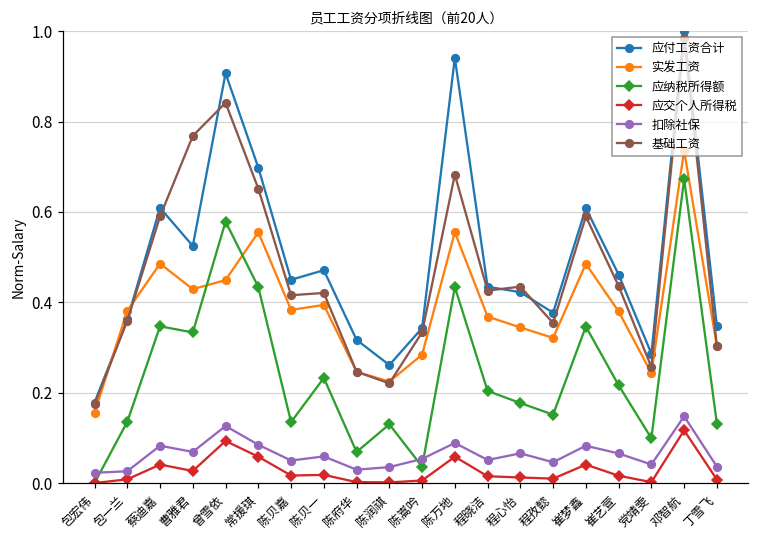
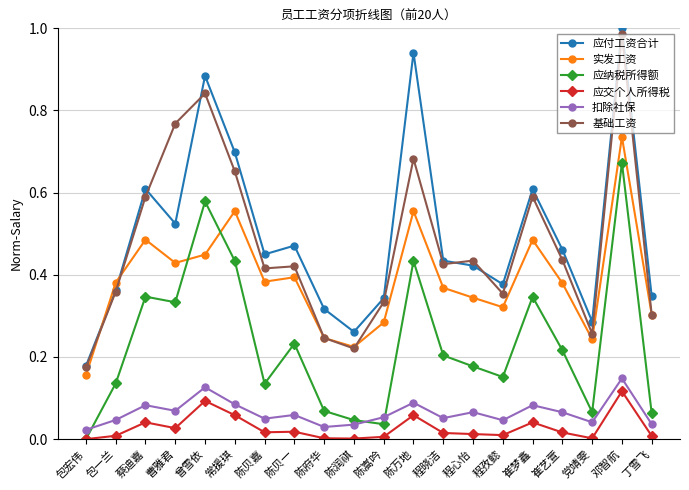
  {
    "应付工资合计": {
      "蔡迪嘉": 0.61,
      "曹雅君": 0.52,
-     "曾雪依": 0.91,
+     "曾雪依": 0.88,
      "常援琪": 0.70,
      "陈贝嘉": 0.45,
      "陈贝一": 0.47,
      "陈府华": 0.32,
      "陈润祺": 0.26,
      "陈嵩吟": 0.34,
      "陈万地": 0.94,
      "程晓洁": 0.43,
      "程心怡": 0.42,
      "程孜懿": 0.38,
      "崔梦鑫": 0.61,
      "崔艺萱": 0.46,
      "党靖雯": 0.29,
      "邓智航": 1.00,
      "丁雪飞": 0.35
    },
    "实发工资": {
      "包宏伟": 0.16,
      "包一兰": 0.38,
      "蔡迪嘉": 0.49,
      "曹雅君": 0.43,
      "曾雪依": 0.45,
      "常援琪": 0.56,
      "陈贝嘉": 0.38,
      "陈贝一": 0.39,
      "陈嵩吟": 0.28,
      "陈万地": 0.56,
      "程晓洁": 0.37,
      "程心怡": 0.34,
      "程孜懿": 0.32,
      "崔梦鑫": 0.49,
      "崔艺萱": 0.38,
      "党靖雯": 0.24,
      "邓智航": 0.74
    },
    "应纳税所得额": {
      "包一兰": 0.14,
      "蔡迪嘉": 0.35,
      "曹雅君": 0.33,
      "曾雪依": 0.58,
      "常援琪": 0.43,
      "陈贝嘉": 0.13,
      "陈贝一": 0.23,
      "陈府华": 0.07,
-     "陈润祺": 0.13,
+     "陈润祺": 0.05,
      "陈嵩吟": 0.04,
      "陈万地": 0.43,
      "程晓洁": 0.20,
      "程心怡": 0.18,
      "程孜懿": 0.15,
      "崔梦鑫": 0.35,
      "崔艺萱": 0.22,
-     "党靖雯": 0.10,
+     "党靖雯": 0.07,
      "邓智航": 0.67,
-     "丁雪飞": 0.13
+     "丁雪飞": 0.06
    },
    "应交个人所得税": {
      "包一兰": 0.01,
      "蔡迪嘉": 0.04,
      "曹雅君": 0.03,
      "曾雪依": 0.09,
      "常援琪": 0.06,
      "陈贝嘉": 0.02,
      "陈贝一": 0.02,
      "陈府华": 0.00,
      "陈润祺": 0.00,
      "陈嵩吟": 0.01,
      "陈万地": 0.06,
      "程晓洁": 0.01,
      "程心怡": 0.01,
      "程孜懿": 0.01,
      "崔梦鑫": 0.04,
      "崔艺萱": 0.02,
      "党靖雯": 0.00,
      "邓智航": 0.12,
      "丁雪飞": 0.01
    },
    "扣除社保": {
      "包宏伟": 0.02,
-     "包一兰": 0.03,
+     "包一兰": 0.05,
      "蔡迪嘉": 0.08,
      "曹雅君": 0.07,
      "曾雪依": 0.13,
      "常援琪": 0.08,
      "陈贝嘉": 0.05,
      "陈贝一": 0.06,
      "陈府华": 0.03,
      "陈润祺": 0.04,
      "陈嵩吟": 0.05,
      "陈万地": 0.09,
      "程晓洁": 0.05,
      "程心怡": 0.07,
      "程孜懿": 0.05,
      "崔梦鑫": 0.08,
      "崔艺萱": 0.07,
      "党靖雯": 0.04,
      "邓智航": 0.15,
      "丁雪飞": 0.04
    },
    "基础工资": {
      "蔡迪嘉": 0.59,
      "曹雅君": 0.77,
      "曾雪依": 0.84,
      "常援琪": 0.65,
      "陈贝嘉": 0.42,
      "陈贝一": 0.42,
      "陈嵩吟": 0.33,
      "陈万地": 0.68,
      "程晓洁": 0.43,
      "程心怡": 0.43,
      "程孜懿": 0.35,
      "崔梦鑫": 0.59,
      "崔艺萱": 0.44,
      "党靖雯": 0.26
    }
  }
